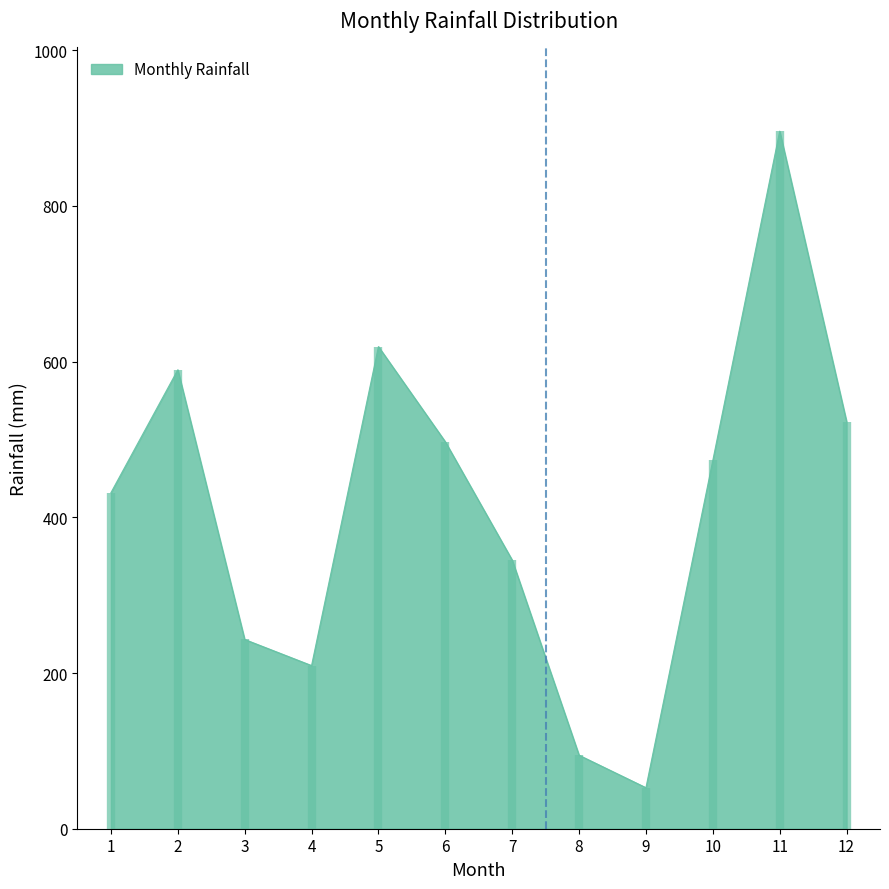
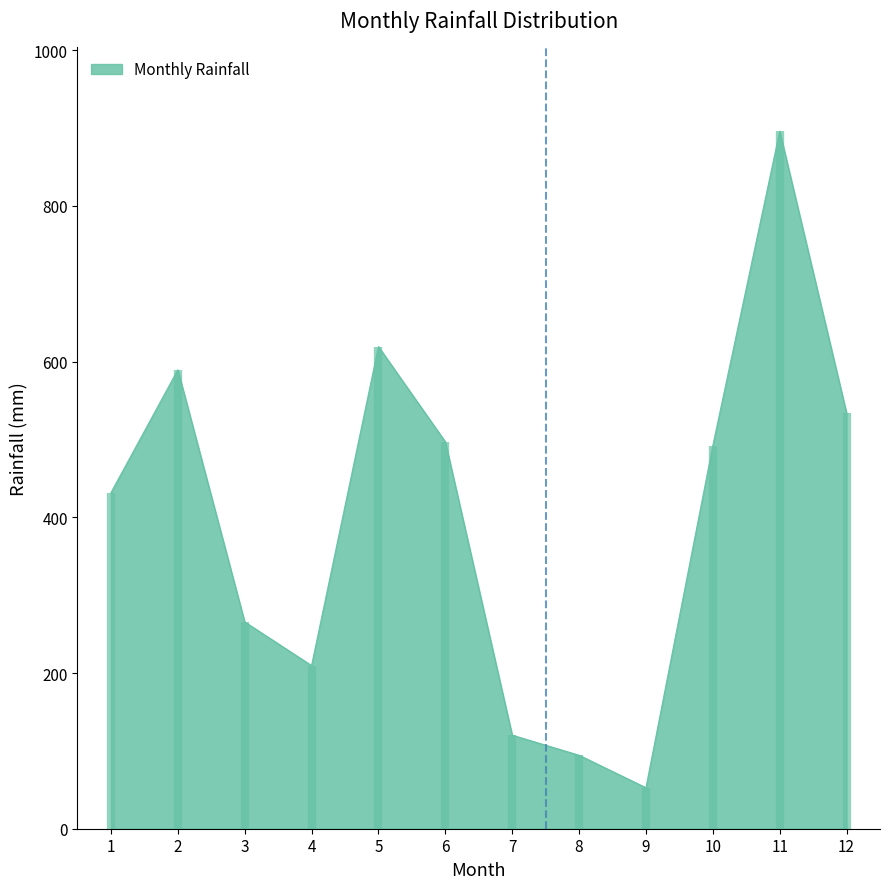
  {
    "1": 430,
    "2": 590,
-   "3": 240,
+   "3": 270,
    "4": 210,
    "5": 620,
    "6": 500,
-   "7": 350,
+   "7": 120,
    "8": 90,
    "9": 50,
-   "10": 470,
+   "10": 490,
    "11": 900,
-   "12": 520
+   "12": 530
  }
